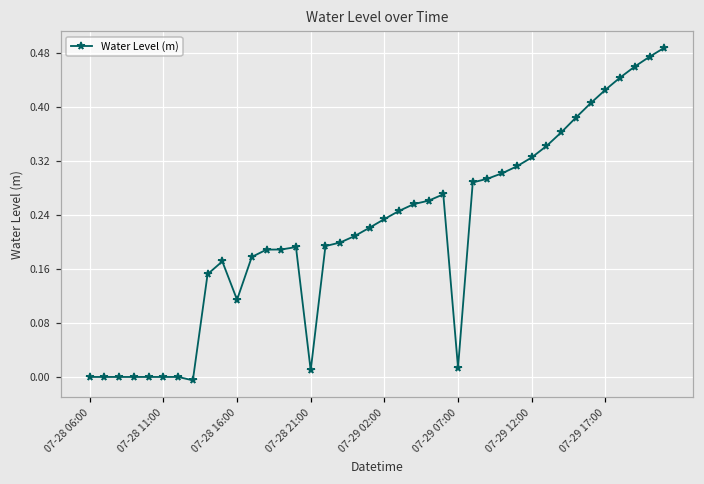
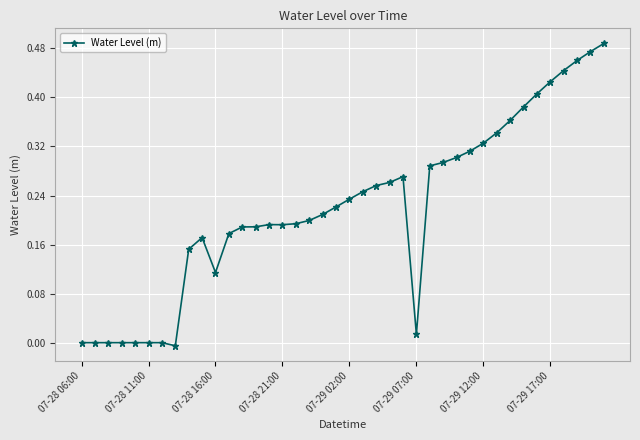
  {
    "07-28 06:00": 0.00,
    "07-28 11:00": 0.00,
    "07-28 16:00": 0.11,
-   "07-28 21:00": 0.01,
+   "07-28 21:00": 0.19,
    "07-29 02:00": 0.23,
    "07-29 07:00": 0.01,
    "07-29 12:00": 0.33,
    "07-29 17:00": 0.43
  }
